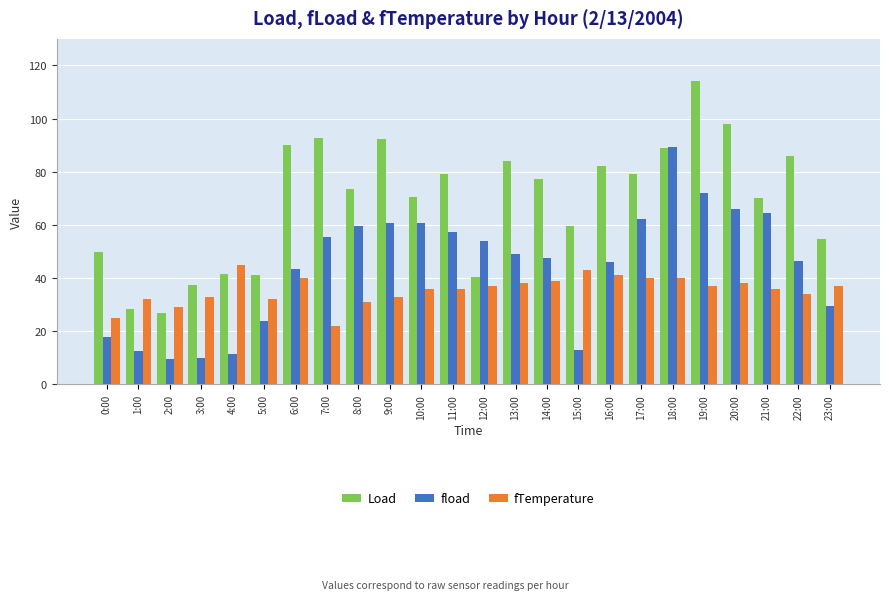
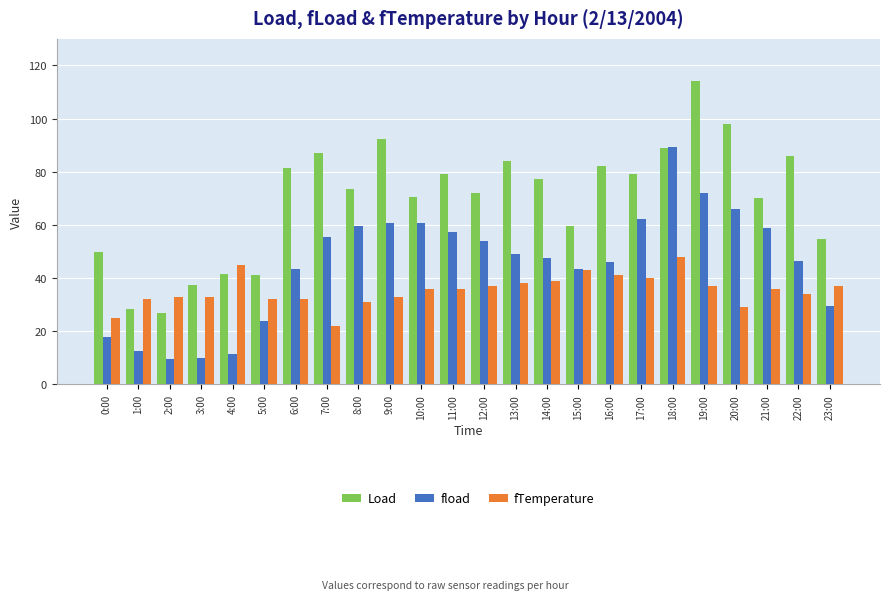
  {
    "Load": {
      "0:00": 50,
      "1:00": 28,
      "2:00": 27,
      "3:00": 37,
      "4:00": 42,
      "5:00": 41,
-     "6:00": 90,
-     "7:00": 93,
+     "6:00": 81,
+     "7:00": 87,
      "8:00": 74,
      "9:00": 92,
      "10:00": 71,
      "11:00": 79,
-     "12:00": 40,
+     "12:00": 72,
      "13:00": 84,
      "14:00": 77,
      "15:00": 60,
      "16:00": 82,
      "17:00": 79,
      "18:00": 89,
      "19:00": 114,
      "20:00": 98,
      "21:00": 70,
      "22:00": 86,
      "23:00": 55
    },
    "fload": {
      "0:00": 18,
      "1:00": 13,
      "2:00": 9,
      "3:00": 10,
      "4:00": 11,
      "5:00": 24,
      "6:00": 43,
      "7:00": 55,
      "8:00": 60,
      "9:00": 61,
      "10:00": 61,
      "11:00": 57,
      "12:00": 54,
      "13:00": 49,
      "14:00": 47,
-     "15:00": 13,
+     "15:00": 43,
      "16:00": 46,
      "17:00": 62,
      "18:00": 89,
      "19:00": 72,
      "20:00": 66,
-     "21:00": 65,
+     "21:00": 59,
      "22:00": 46,
      "23:00": 30
    },
    "fTemperature": {
      "0:00": 25,
      "1:00": 32,
-     "2:00": 29,
+     "2:00": 33,
      "3:00": 33,
      "4:00": 45,
      "5:00": 32,
-     "6:00": 40,
+     "6:00": 32,
      "7:00": 22,
      "8:00": 31,
      "9:00": 33,
      "10:00": 36,
      "11:00": 36,
      "12:00": 37,
      "13:00": 38,
      "14:00": 39,
      "15:00": 43,
      "16:00": 41,
      "17:00": 40,
-     "18:00": 40,
+     "18:00": 48,
      "19:00": 37,
-     "20:00": 38,
+     "20:00": 29,
      "21:00": 36,
      "22:00": 34,
      "23:00": 37
    }
  }
